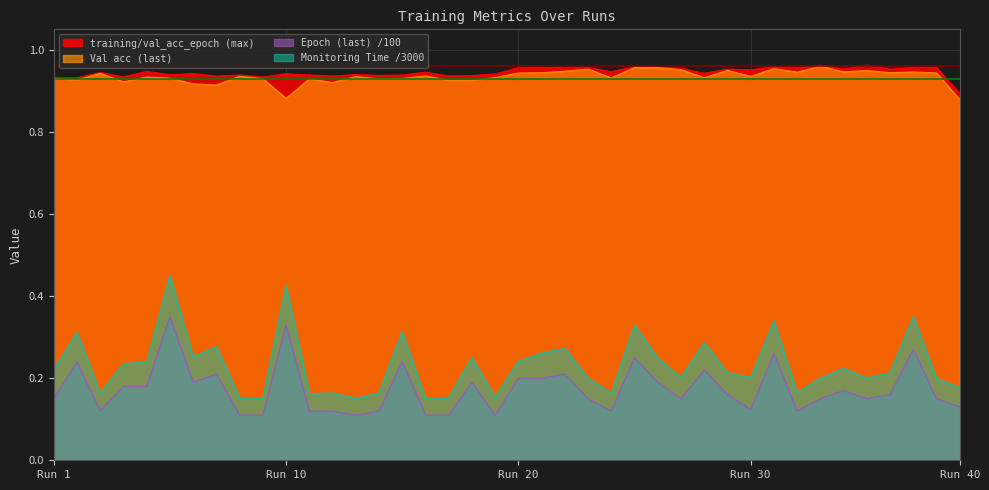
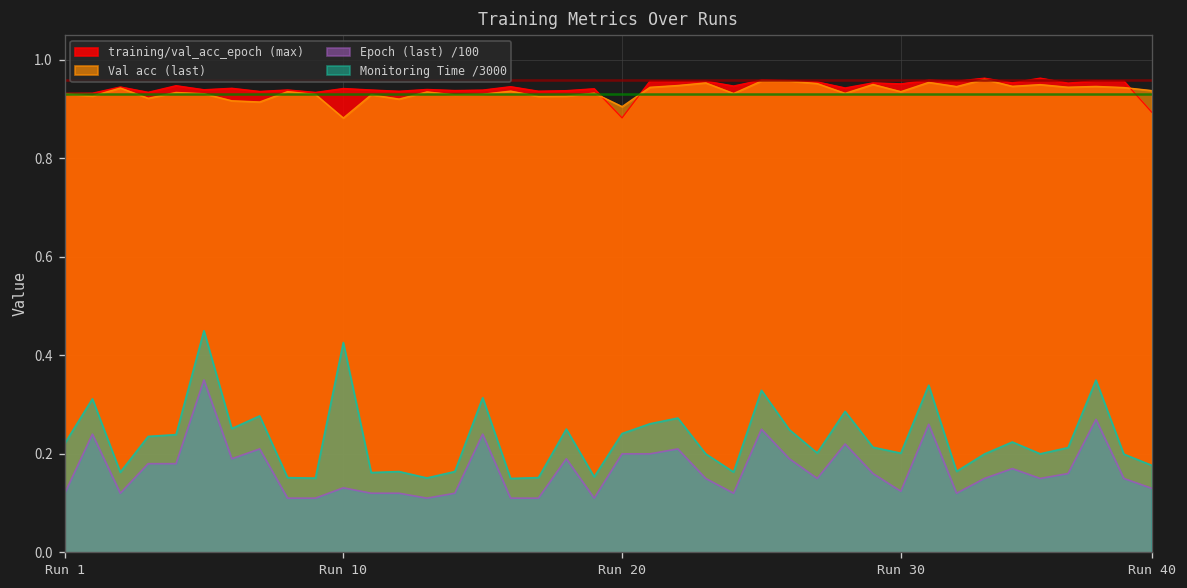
  {
    "training/val_acc_epoch (max)": {
      "Run 10": 0.94,
-     "Run 20": 0.96,
+     "Run 20": 0.88,
      "Run 30": 0.95,
      "Run 40": 0.89
    },
    "Val acc (last)": {
      "Run 10": 0.88,
-     "Run 20": 0.94,
+     "Run 20": 0.91,
      "Run 30": 0.94,
-     "Run 40": 0.88
+     "Run 40": 0.94
    },
    "Epoch (last) /100": {
-     "Run 1": 0.15,
-     "Run 10": 0.33,
+     "Run 1": 0.12,
+     "Run 10": 0.13,
      "Run 20": 0.20,
      "Run 30": 0.12,
      "Run 40": 0.13
    },
    "Monitoring Time /3000": {
      "Run 1": 0.22,
      "Run 10": 0.43,
      "Run 20": 0.24,
      "Run 30": 0.20,
      "Run 40": 0.18
    }
  }
